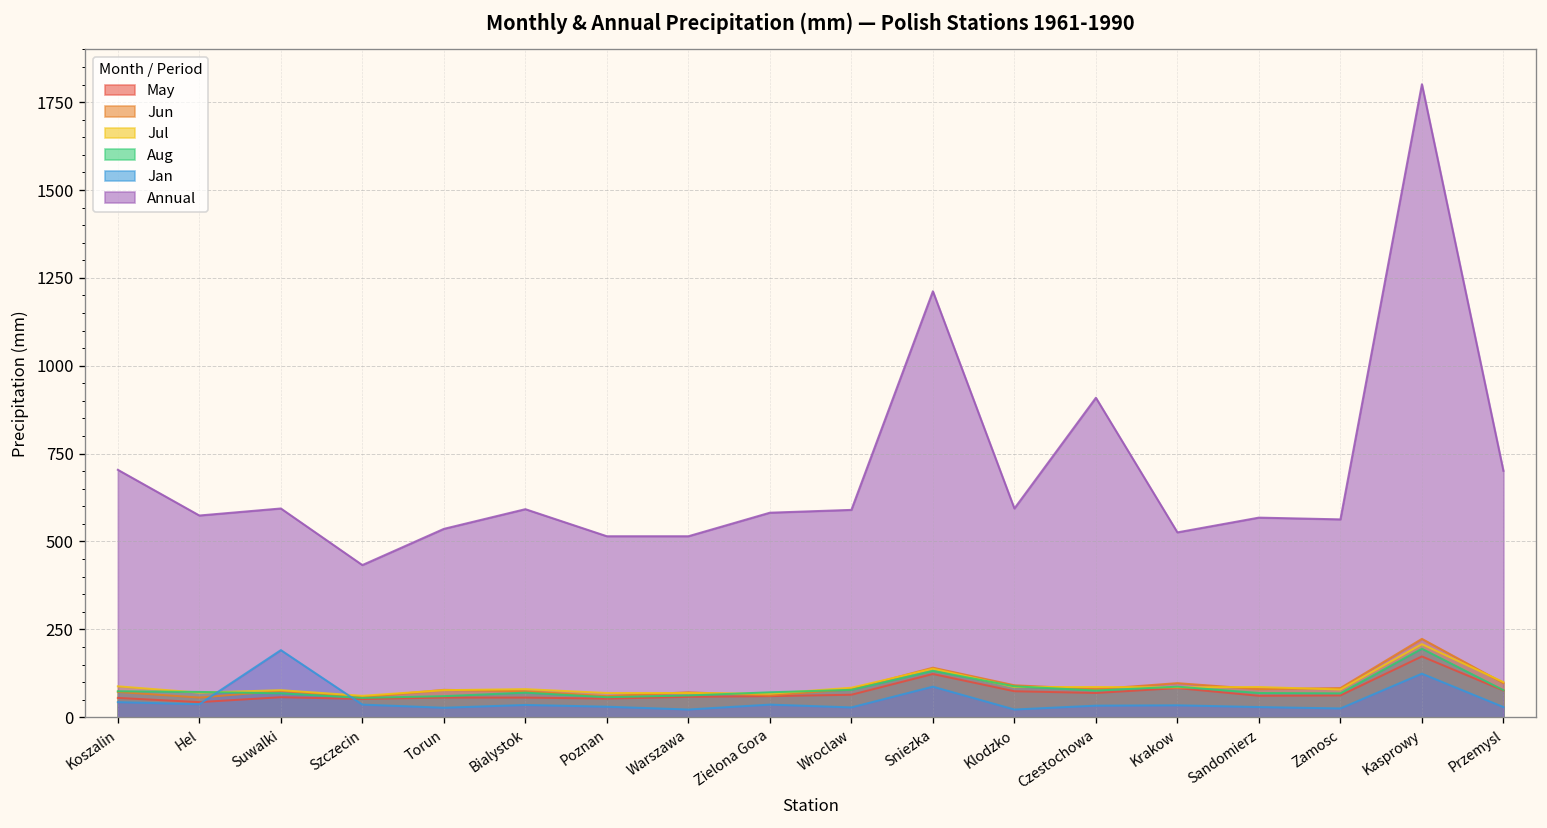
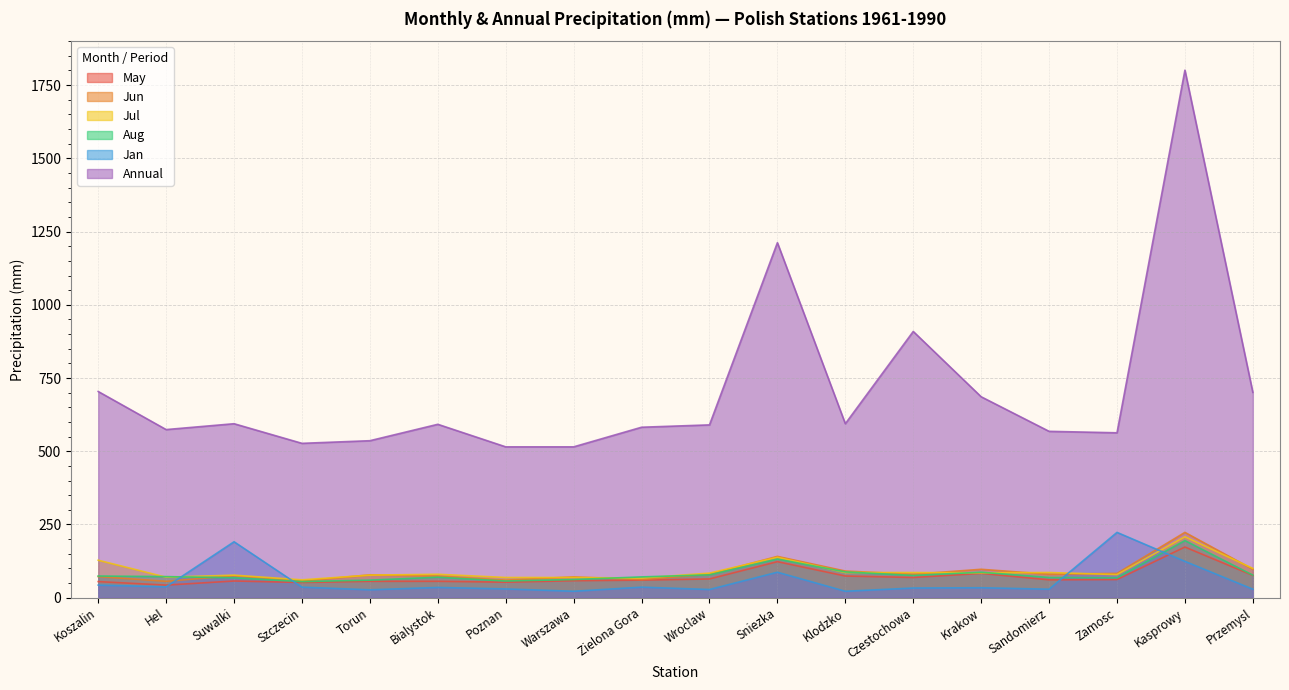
  {
    "Jul": {
-     "Koszalin": 90,
+     "Koszalin": 130,
      "Poznan": 70,
      "Kasprowy": 210
    },
    "Aug": {
      "Kasprowy": 200
    },
    "Jan": {
      "Koszalin": 40,
      "Suwalki": 190,
      "Szczecin": 40,
      "Torun": 30,
      "Bialystok": 40,
      "Poznan": 30,
      "Warszawa": 20,
      "Zielona Gora": 40,
      "Wroclaw": 30,
      "Sniezka": 90,
      "Klodzko": 20,
      "Czestochowa": 30,
      "Krakow": 30,
      "Sandomierz": 30,
-     "Zamosc": 30,
+     "Zamosc": 220,
      "Kasprowy": 120,
      "Przemysl": 30
    },
    "Annual": {
      "Koszalin": 700,
      "Hel": 570,
      "Suwalki": 590,
-     "Szczecin": 430,
+     "Szczecin": 530,
      "Torun": 540,
      "Bialystok": 590,
      "Poznan": 520,
      "Warszawa": 520,
      "Zielona Gora": 580,
      "Wroclaw": 590,
      "Sniezka": 1210,
      "Klodzko": 590,
      "Czestochowa": 910,
-     "Krakow": 530,
+     "Krakow": 690,
      "Sandomierz": 570,
      "Zamosc": 560,
      "Kasprowy": 1800,
      "Przemysl": 700
    }
  }
